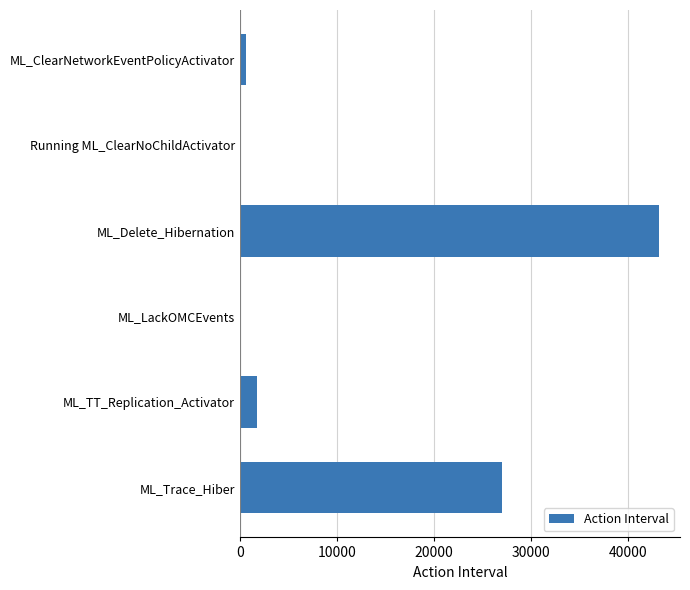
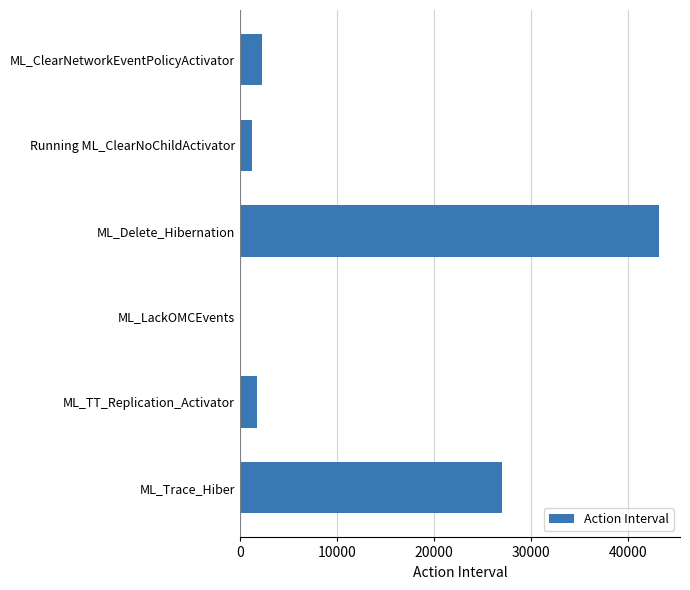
  {
-   "ML_ClearNetworkEventPolicyActivator": 1000,
-   "Running ML_ClearNoChildActivator": 0,
+   "ML_ClearNetworkEventPolicyActivator": 2000,
+   "Running ML_ClearNoChildActivator": 1000,
    "ML_Delete_Hibernation": 43000,
    "ML_TT_Replication_Activator": 2000,
    "ML_Trace_Hiber": 27000
  }
